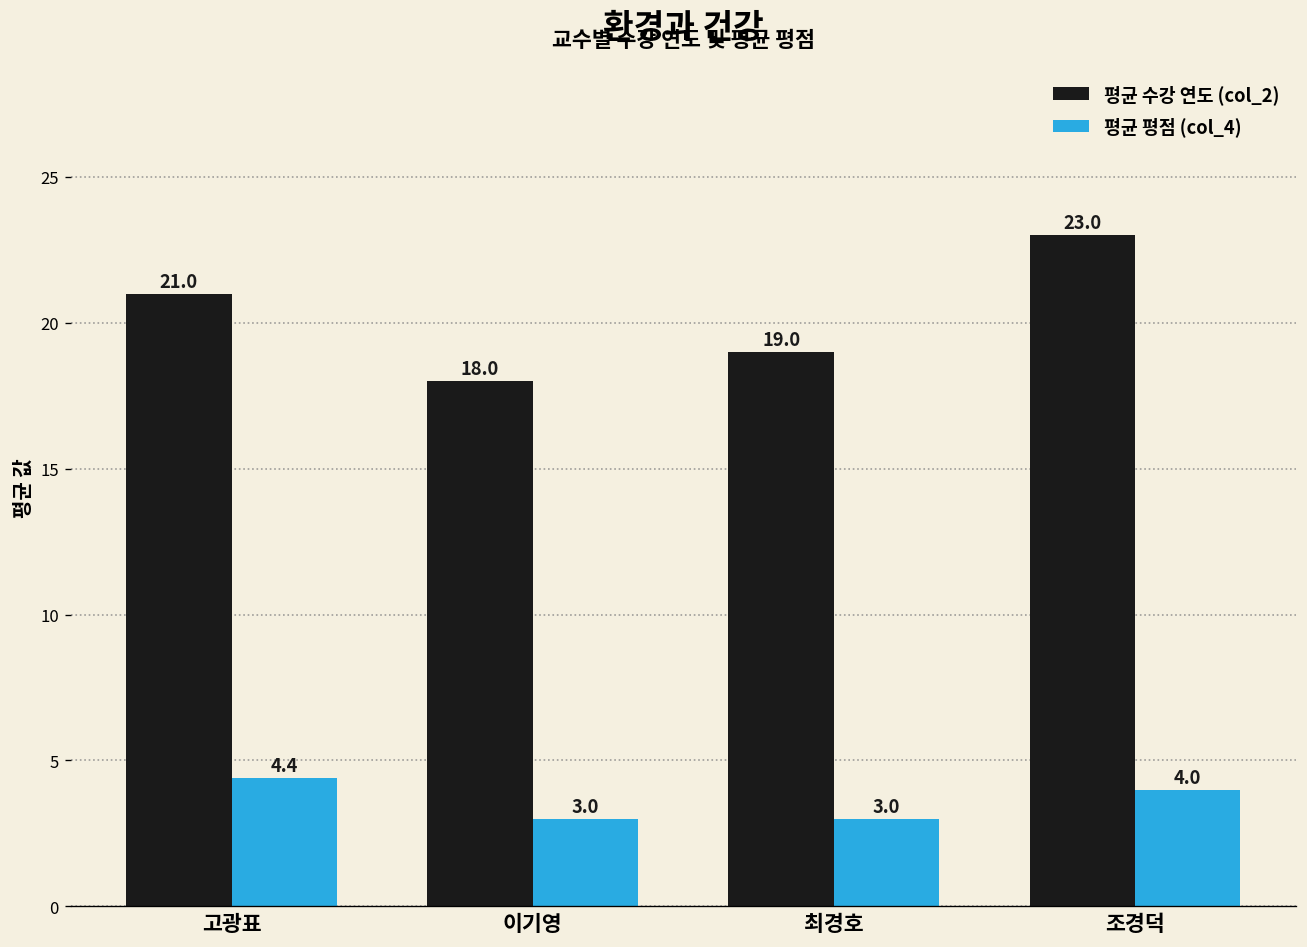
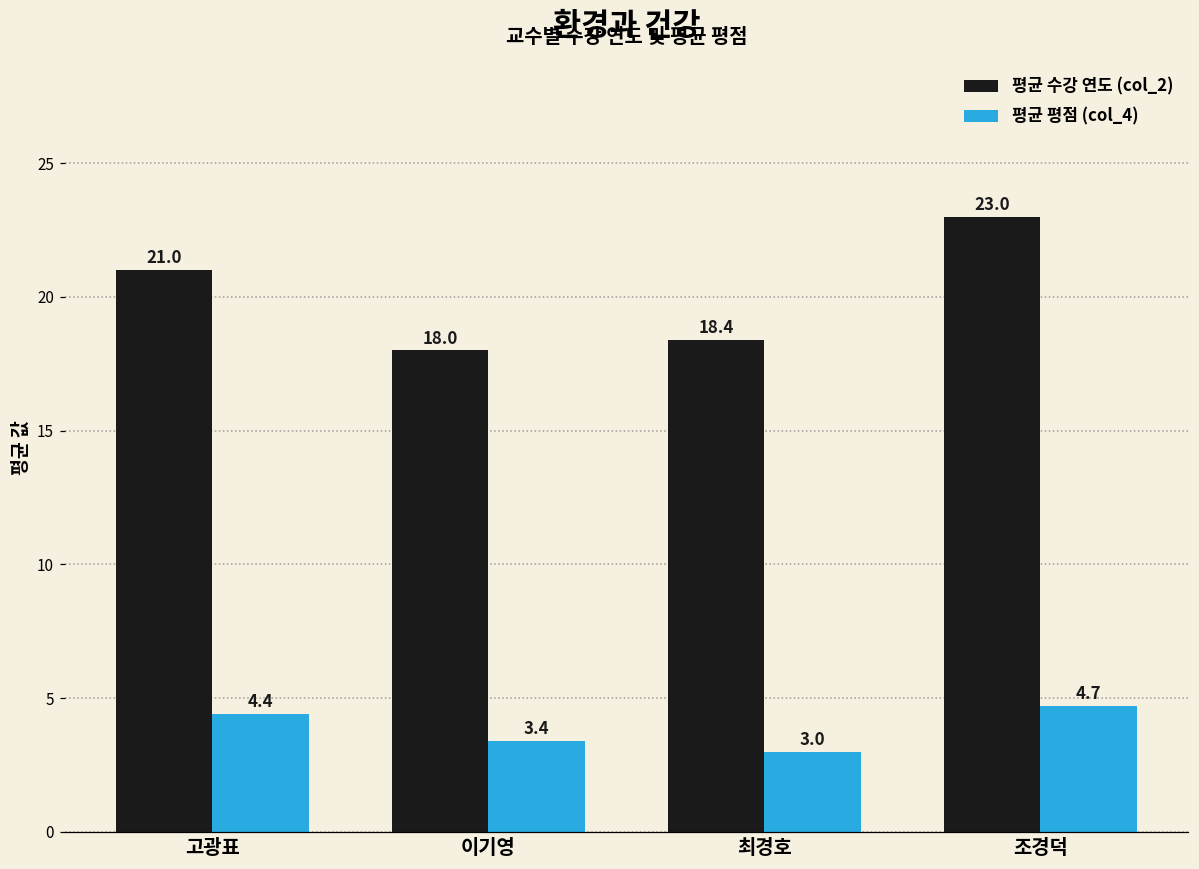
  {
    "평균 수강 연도 (col_2)": {
      "고광표": 21.0,
      "이기영": 18.0,
-     "최경호": 19.0,
+     "최경호": 18.4,
      "조경덕": 23.0
    },
    "평균 평점 (col_4)": {
      "고광표": 4.4,
-     "이기영": 3.0,
+     "이기영": 3.4,
      "최경호": 3.0,
-     "조경덕": 4.0
+     "조경덕": 4.7
    }
  }
